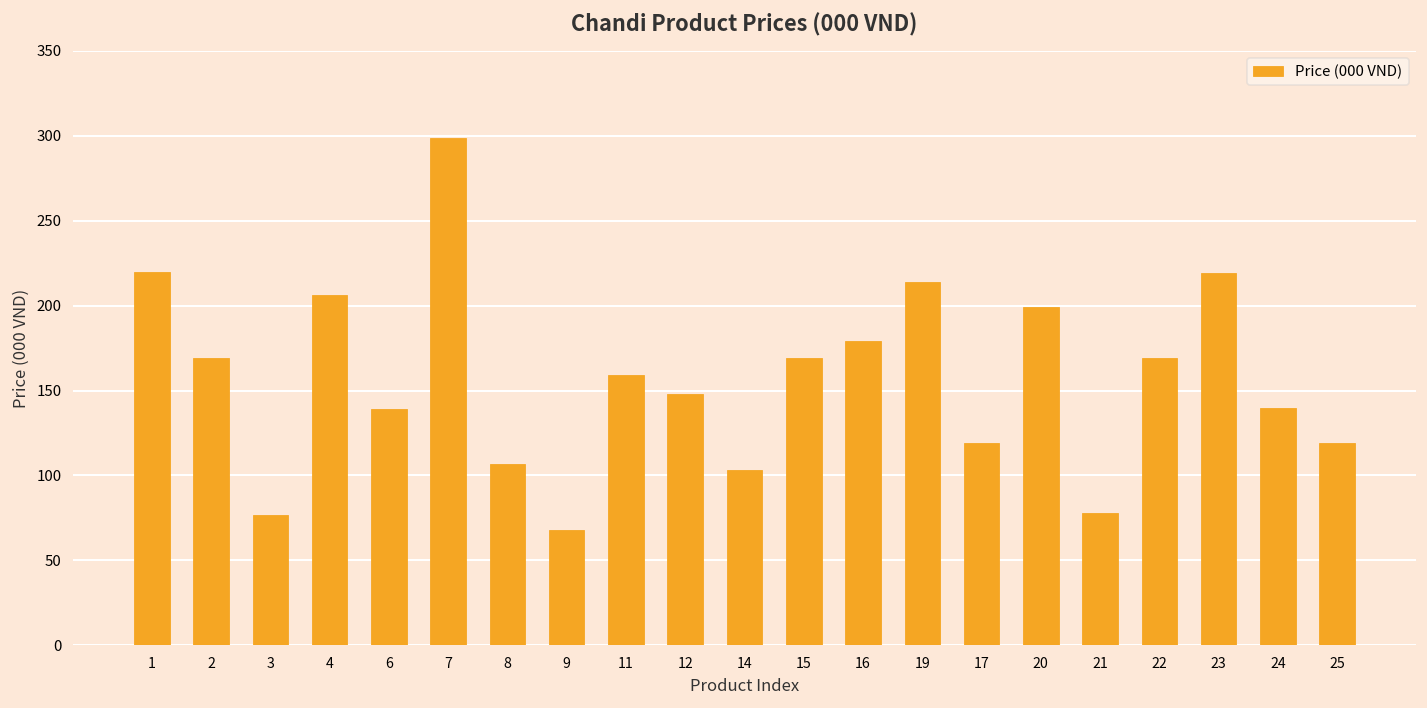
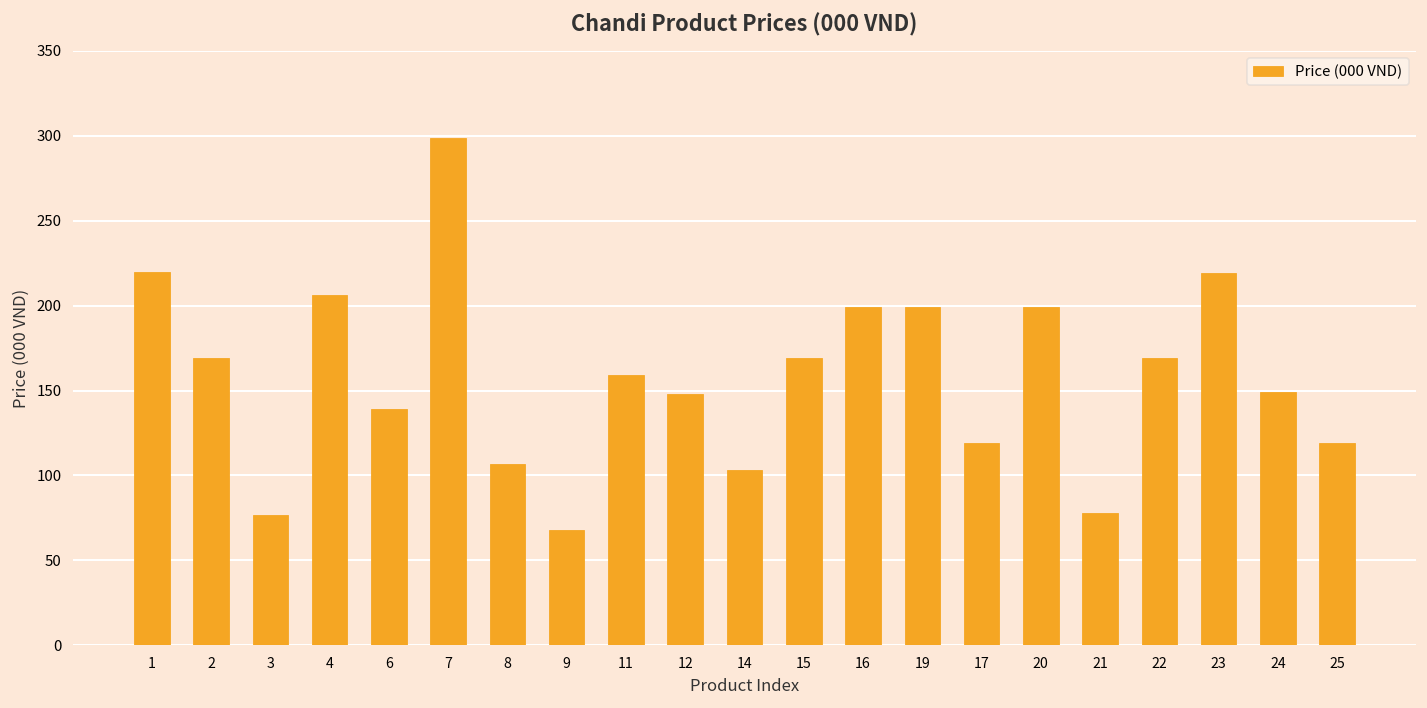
  {
    "1": 220,
    "2": 169,
    "3": 77,
    "4": 206,
    "6": 139,
    "7": 299,
    "8": 107,
    "9": 68,
    "11": 159,
    "12": 148,
    "14": 103,
    "15": 169,
-   "16": 179,
-   "19": 214,
+   "16": 199,
+   "19": 199,
    "17": 119,
    "20": 199,
    "21": 78,
    "22": 169,
    "23": 219,
-   "24": 140,
+   "24": 149,
    "25": 119
  }
